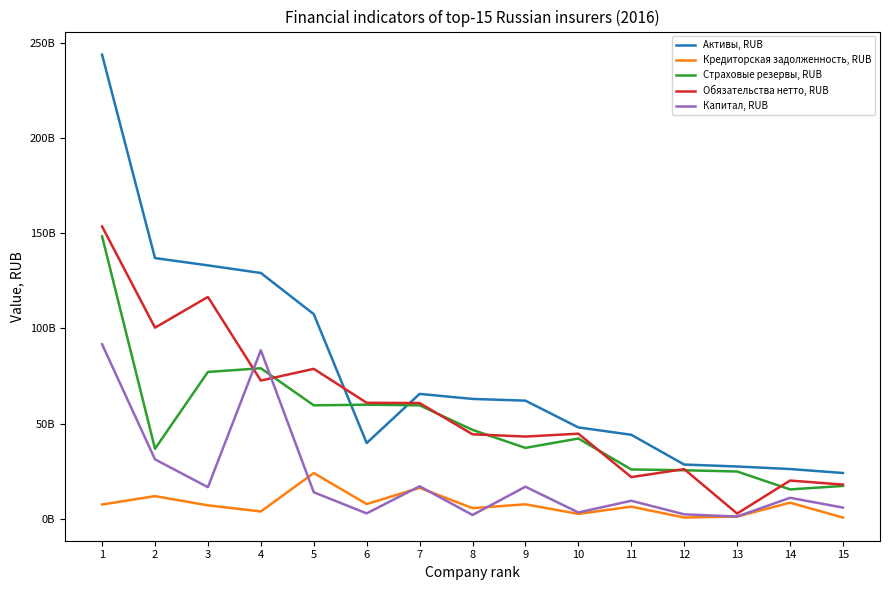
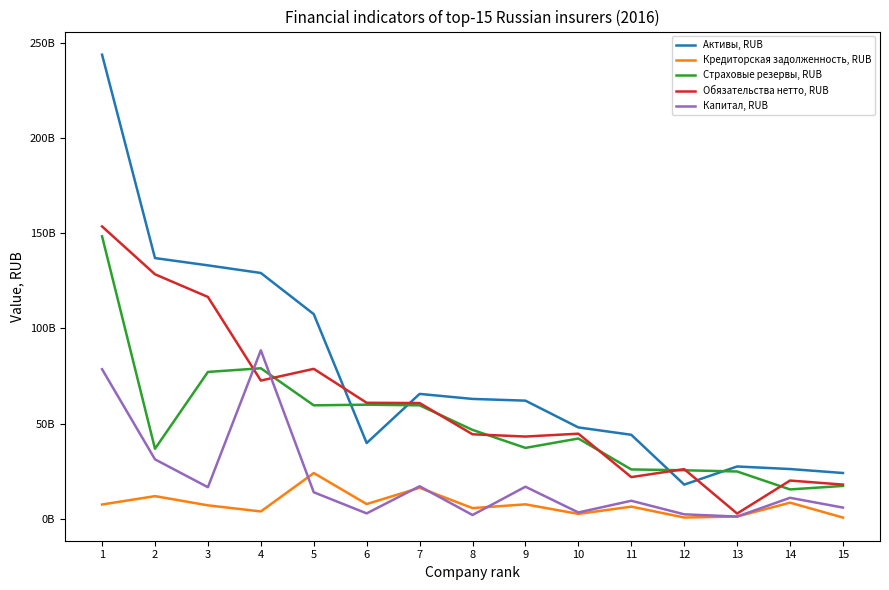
  {
    "Активы, RUB": {
      "1": 244000000000,
      "2": 137000000000,
      "3": 133000000000,
      "4": 129000000000,
      "5": 107000000000,
      "6": 40000000000,
      "7": 66000000000,
      "8": 63000000000,
      "9": 62000000000,
      "10": 48000000000,
      "11": 44000000000,
-     "12": 28000000000,
+     "12": 18000000000,
      "13": 27000000000,
      "14": 26000000000,
      "15": 24000000000
    },
    "Кредиторская задолженность, RUB": {
      "1": 7000000000,
      "2": 12000000000,
      "3": 7000000000,
      "4": 4000000000,
      "5": 24000000000,
      "6": 8000000000,
      "8": 6000000000,
      "9": 8000000000,
      "11": 6000000000,
      "12": 1000000000,
      "14": 8000000000,
      "15": 1000000000
    },
    "Страховые резервы, RUB": {
      "1": 148000000000,
      "2": 37000000000,
      "3": 77000000000,
      "4": 79000000000,
      "5": 60000000000,
      "8": 47000000000,
      "9": 37000000000,
      "10": 42000000000,
      "11": 26000000000,
      "13": 25000000000,
      "14": 15000000000
    },
    "Обязательства нетто, RUB": {
      "1": 154000000000,
-     "2": 100000000000,
+     "2": 128000000000,
      "3": 117000000000,
      "4": 73000000000,
      "5": 79000000000,
      "8": 44000000000,
      "9": 43000000000,
      "10": 45000000000,
      "11": 22000000000,
      "13": 3000000000,
      "14": 20000000000
    },
    "Капитал, RUB": {
-     "1": 92000000000,
+     "1": 79000000000,
      "2": 31000000000,
      "3": 17000000000,
      "4": 88000000000,
      "5": 14000000000,
      "6": 3000000000,
      "8": 2000000000,
      "9": 17000000000,
      "11": 9000000000,
      "12": 2000000000,
      "14": 11000000000,
      "15": 6000000000
    }
  }
